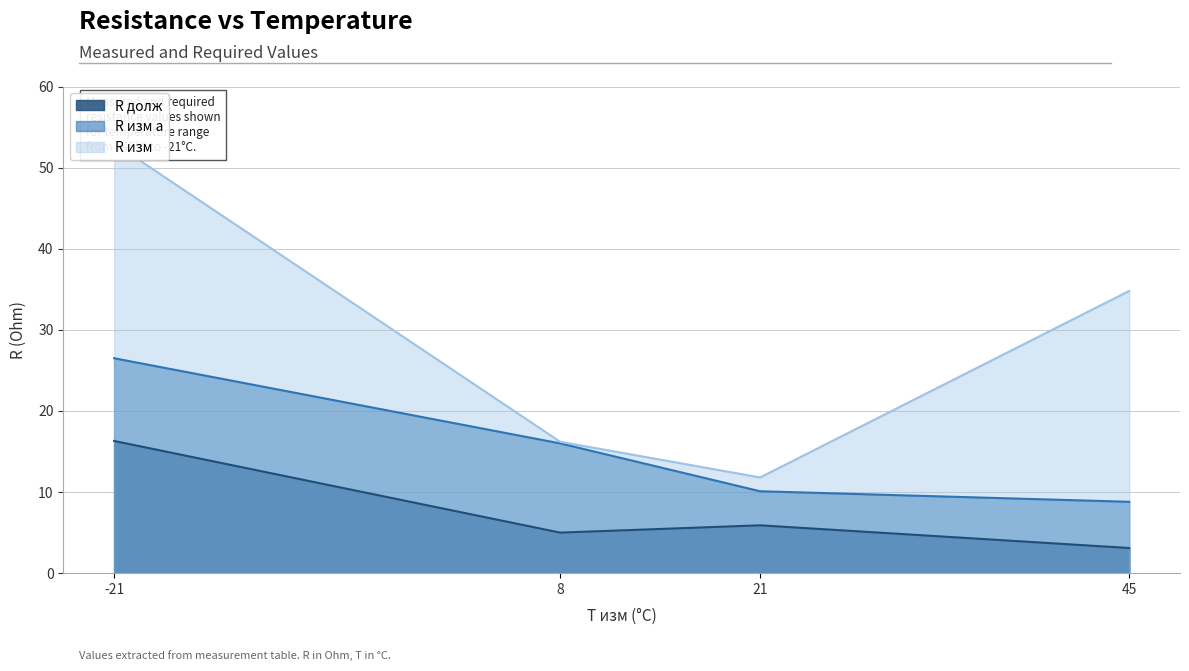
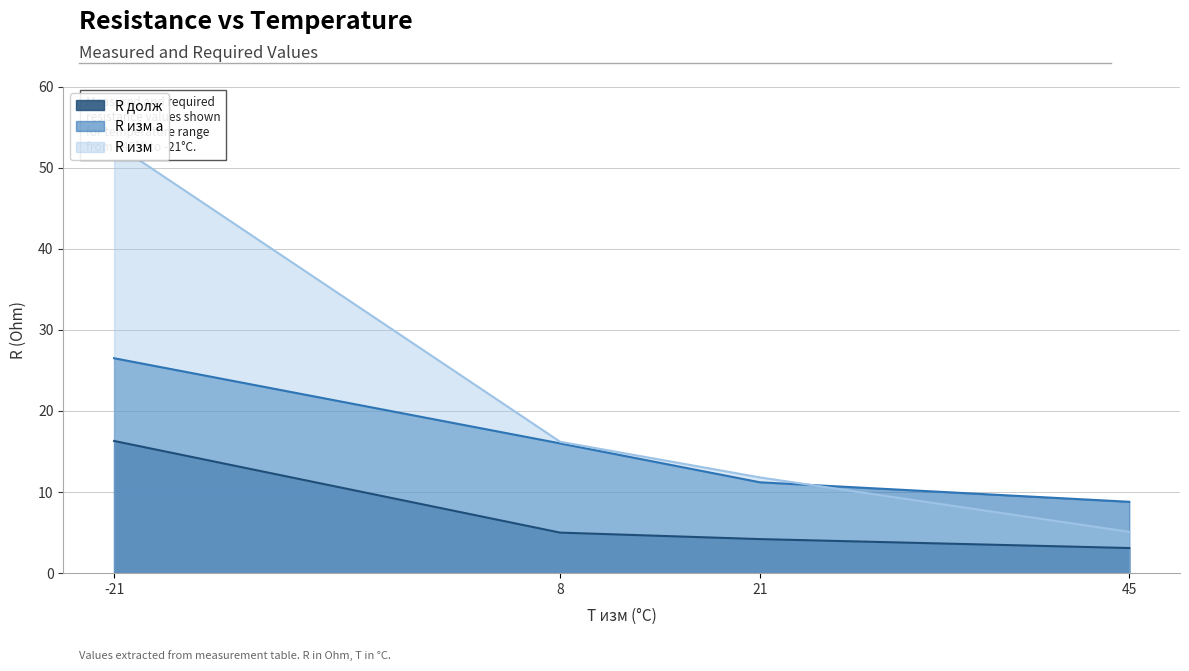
  {
    "R долж": {
      "-21": 16,
      "8": 5,
-     "21": 6,
+     "21": 4,
      "45": 3
    },
    "R изм а": {
      "-21": 27,
-     "21": 10,
+     "21": 11,
      "45": 9
    },
    "R изм": {
      "21": 12,
-     "45": 35
+     "45": 5
    }
  }
